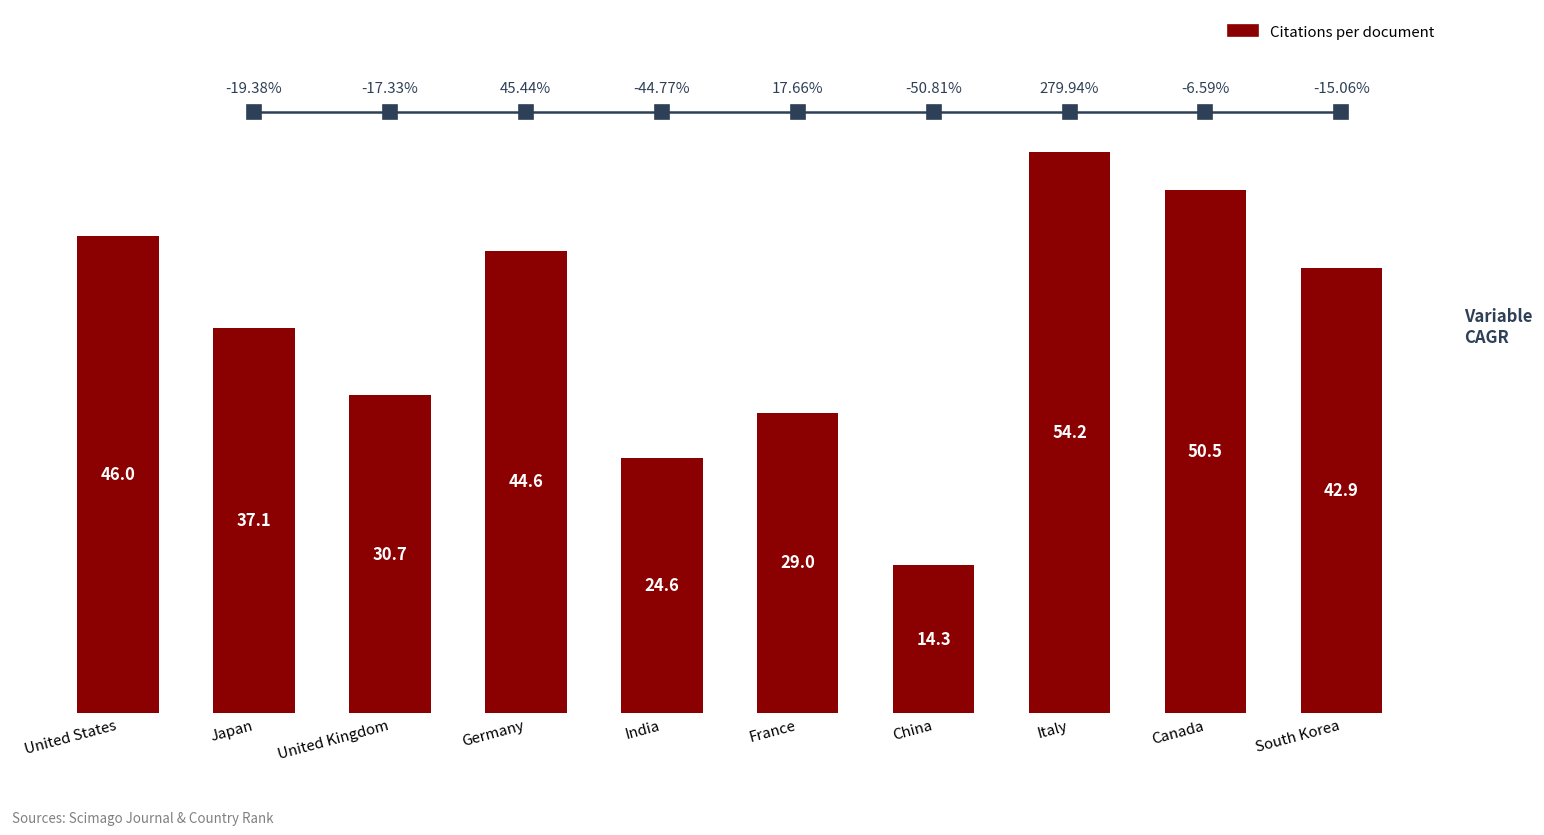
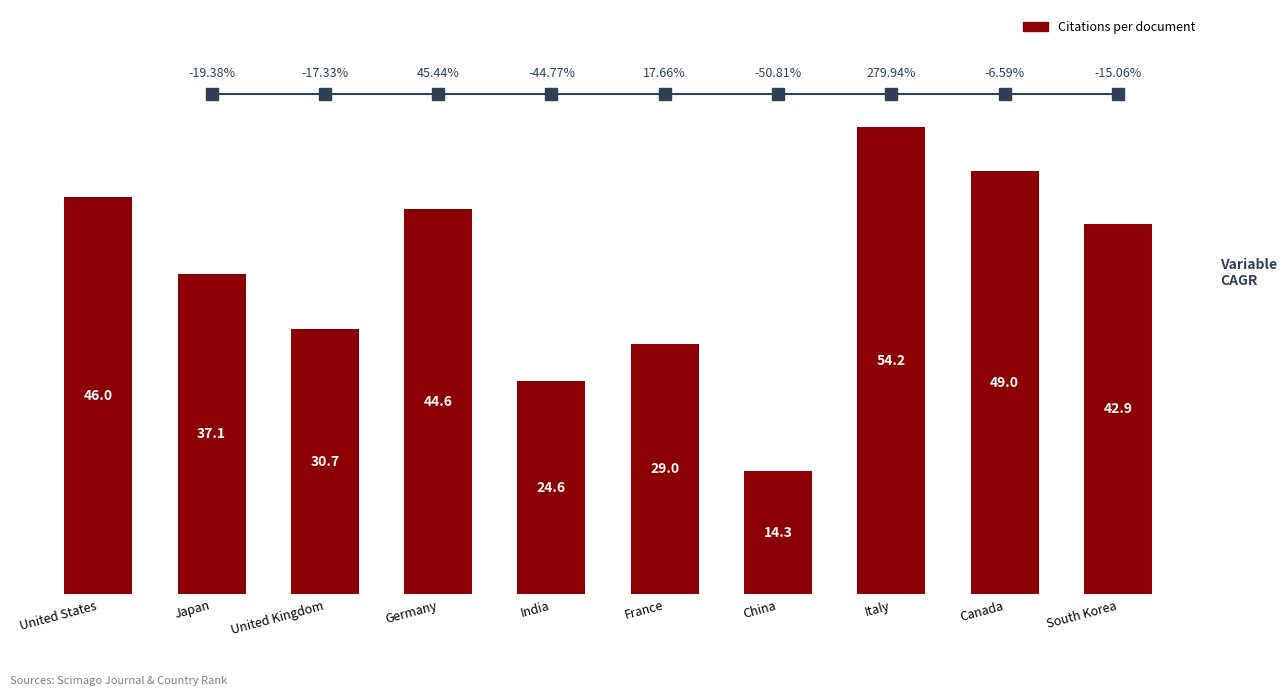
  {
    "Citations per document": {
      "United States": 46.0,
      "Japan": 37.1,
      "United Kingdom": 30.7,
      "Germany": 44.6,
      "India": 24.6,
      "France": 29.0,
      "China": 14.3,
      "Italy": 54.2,
-     "Canada": 50.5,
+     "Canada": 49.0,
      "South Korea": 42.9
    }
  }
